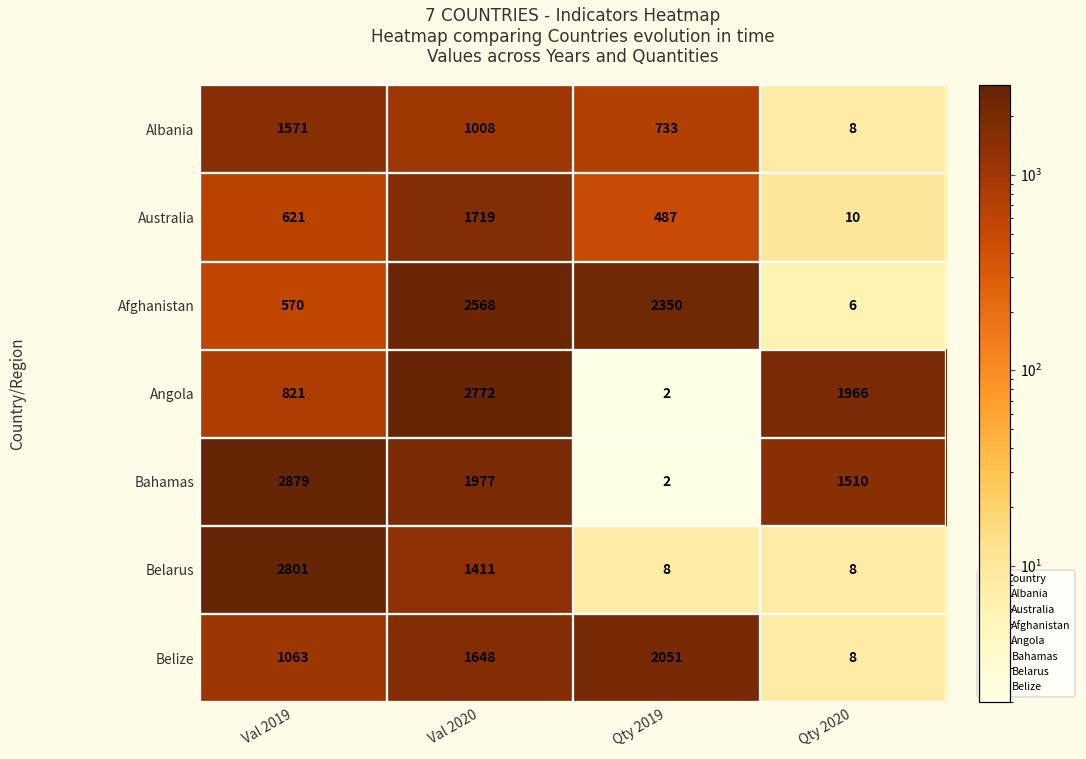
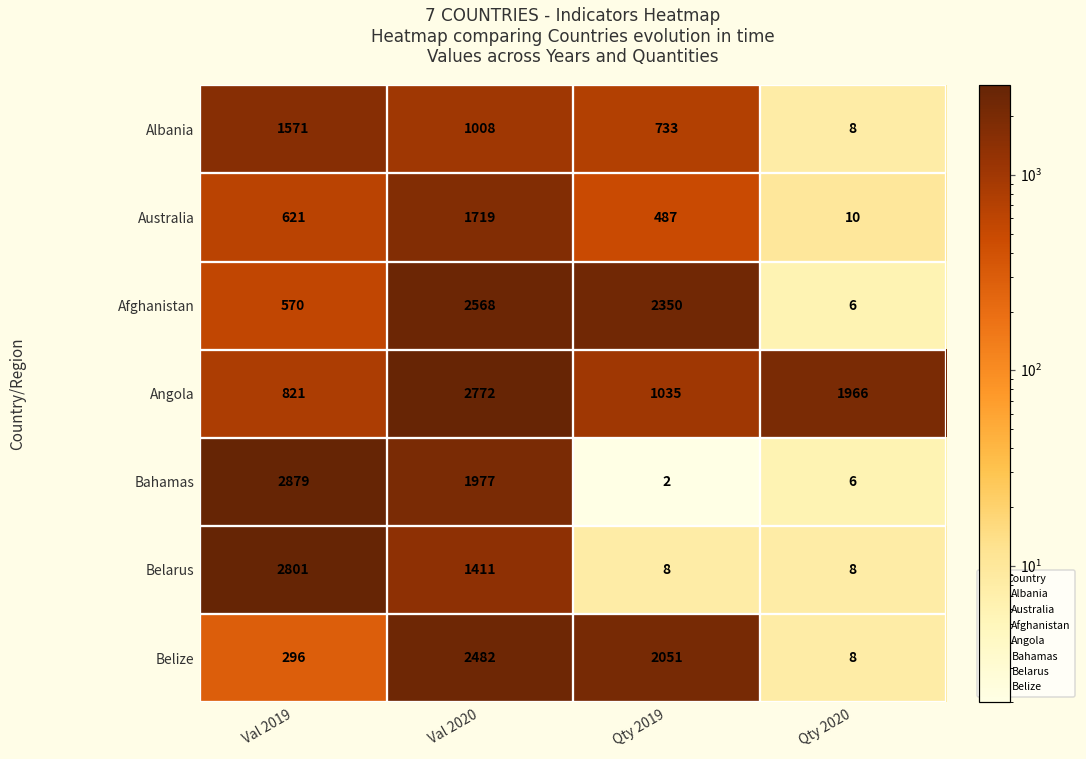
  {
    "Albania": {
      "Val 2019": 1571,
      "Val 2020": 1008,
      "Qty 2019": 733,
      "Qty 2020": 8
    },
    "Australia": {
      "Val 2019": 621,
      "Val 2020": 1719,
      "Qty 2019": 487,
      "Qty 2020": 10
    },
    "Afghanistan": {
      "Val 2019": 570,
      "Val 2020": 2568,
      "Qty 2019": 2350,
      "Qty 2020": 6
    },
    "Angola": {
      "Val 2019": 821,
      "Val 2020": 2772,
-     "Qty 2019": 2,
+     "Qty 2019": 1035,
      "Qty 2020": 1966
    },
    "Bahamas": {
      "Val 2019": 2879,
      "Val 2020": 1977,
      "Qty 2019": 2,
-     "Qty 2020": 1510
+     "Qty 2020": 6
    },
    "Belarus": {
      "Val 2019": 2801,
      "Val 2020": 1411,
      "Qty 2019": 8,
      "Qty 2020": 8
    },
    "Belize": {
-     "Val 2019": 1063,
-     "Val 2020": 1648,
+     "Val 2019": 296,
+     "Val 2020": 2482,
      "Qty 2019": 2051,
      "Qty 2020": 8
    }
  }
